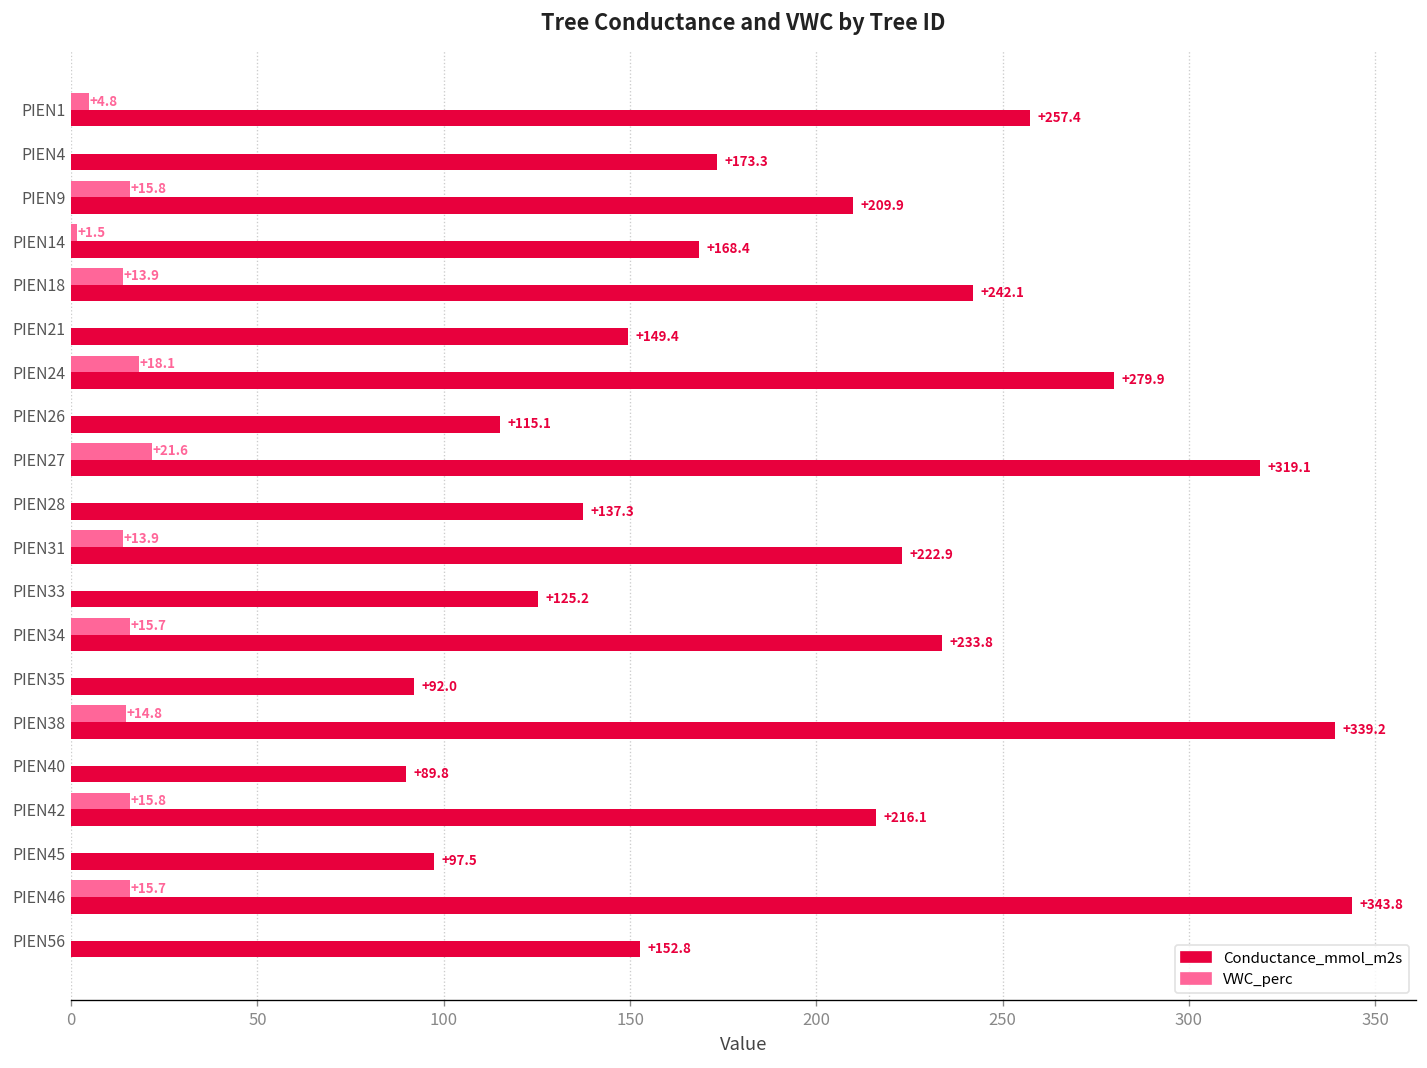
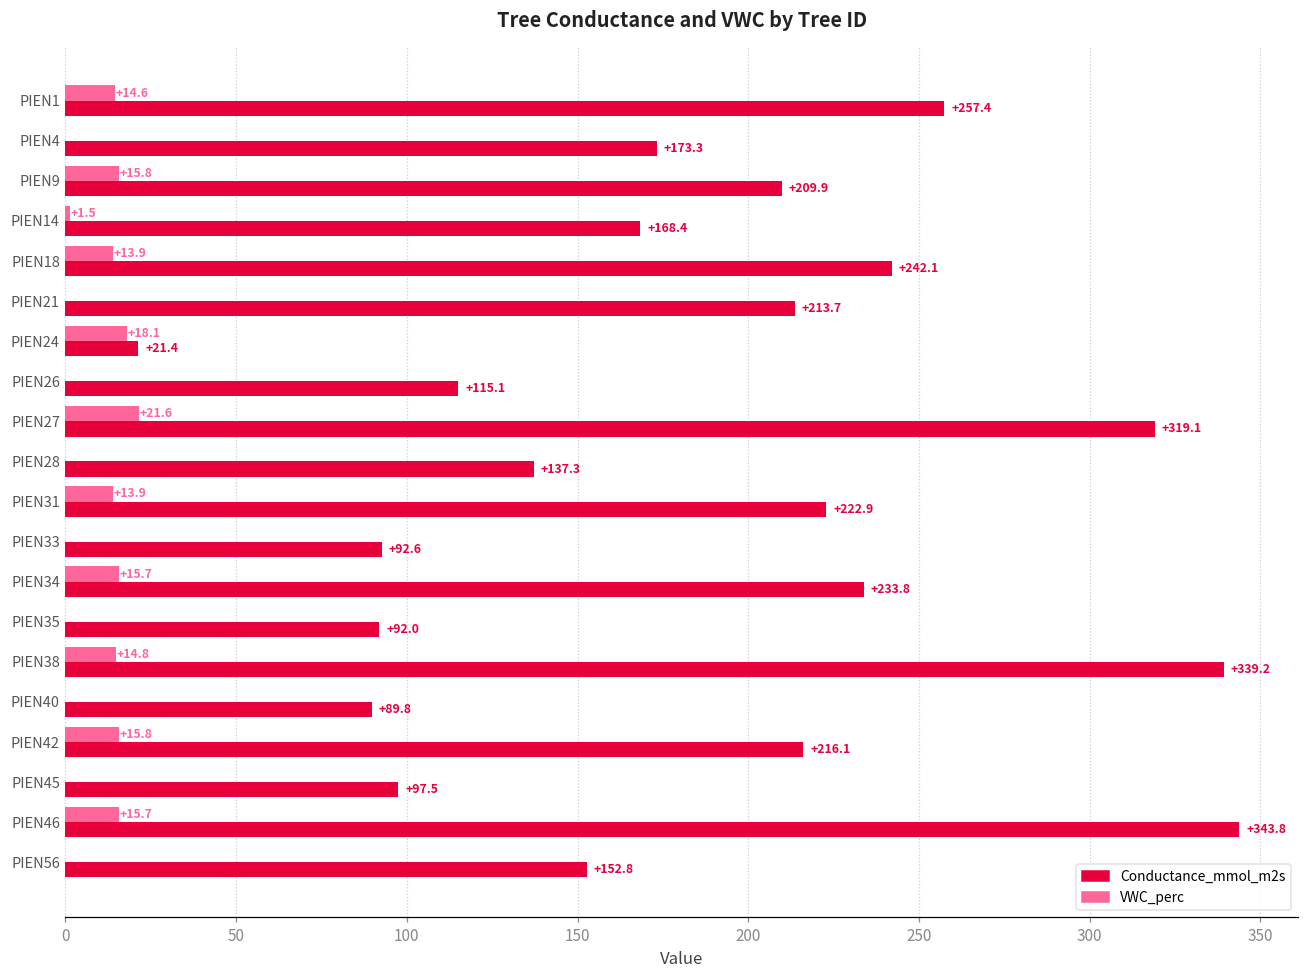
  {
    "Conductance_mmol_m2s": {
      "PIEN1": "+257.4",
      "PIEN4": "+173.3",
      "PIEN9": "+209.9",
      "PIEN14": "+168.4",
      "PIEN18": "+242.1",
-     "PIEN21": "+149.4",
-     "PIEN24": "+279.9",
+     "PIEN21": "+213.7",
+     "PIEN24": "+21.4",
      "PIEN26": "+115.1",
      "PIEN27": "+319.1",
      "PIEN28": "+137.3",
      "PIEN31": "+222.9",
-     "PIEN33": "+125.2",
+     "PIEN33": "+92.6",
      "PIEN34": "+233.8",
      "PIEN35": "+92.0",
      "PIEN38": "+339.2",
      "PIEN40": "+89.8",
      "PIEN42": "+216.1",
      "PIEN45": "+97.5",
      "PIEN46": "+343.8",
      "PIEN56": "+152.8"
    },
    "VWC_perc": {
-     "PIEN1": "+4.8",
+     "PIEN1": "+14.6",
      "PIEN9": "+15.8",
      "PIEN14": "+1.5",
      "PIEN18": "+13.9",
      "PIEN24": "+18.1",
      "PIEN27": "+21.6",
      "PIEN31": "+13.9",
      "PIEN34": "+15.7",
      "PIEN38": "+14.8",
      "PIEN42": "+15.8",
      "PIEN46": "+15.7"
    }
  }
